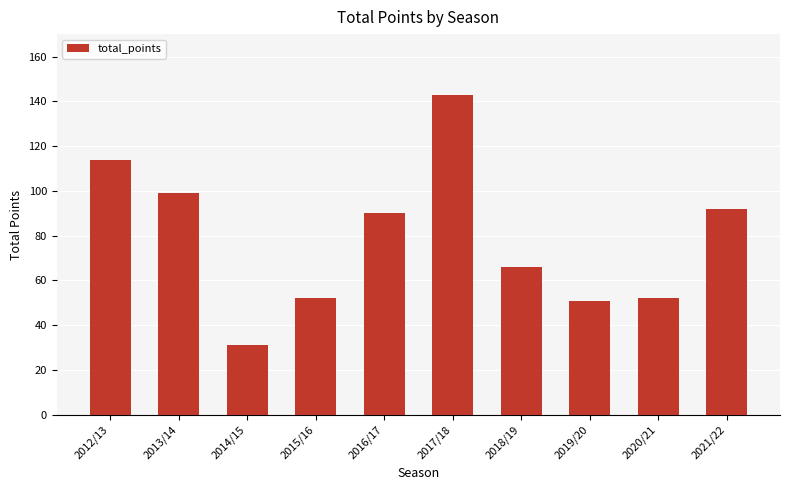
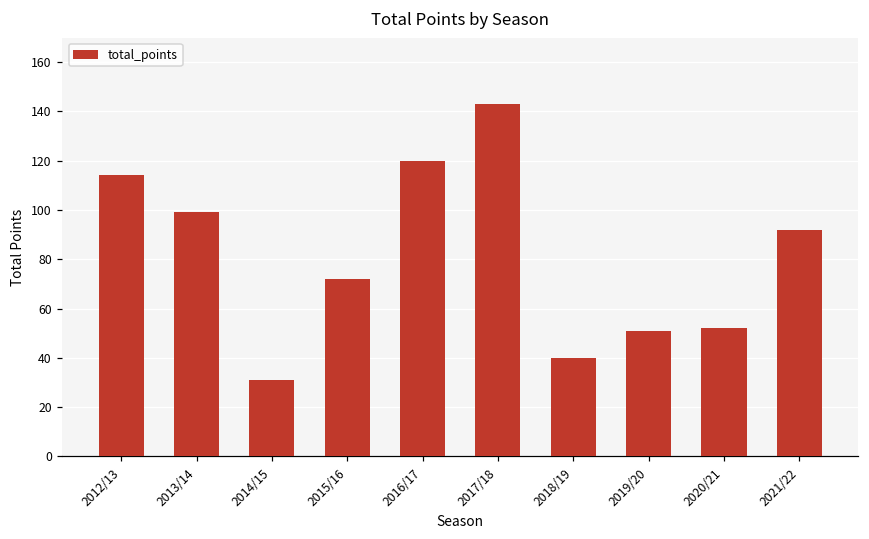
  {
    "2012/13": 114,
    "2013/14": 99,
    "2014/15": 31,
-   "2015/16": 52,
-   "2016/17": 90,
+   "2015/16": 72,
+   "2016/17": 120,
    "2017/18": 143,
-   "2018/19": 66,
+   "2018/19": 40,
    "2019/20": 51,
    "2020/21": 52,
    "2021/22": 92
  }
